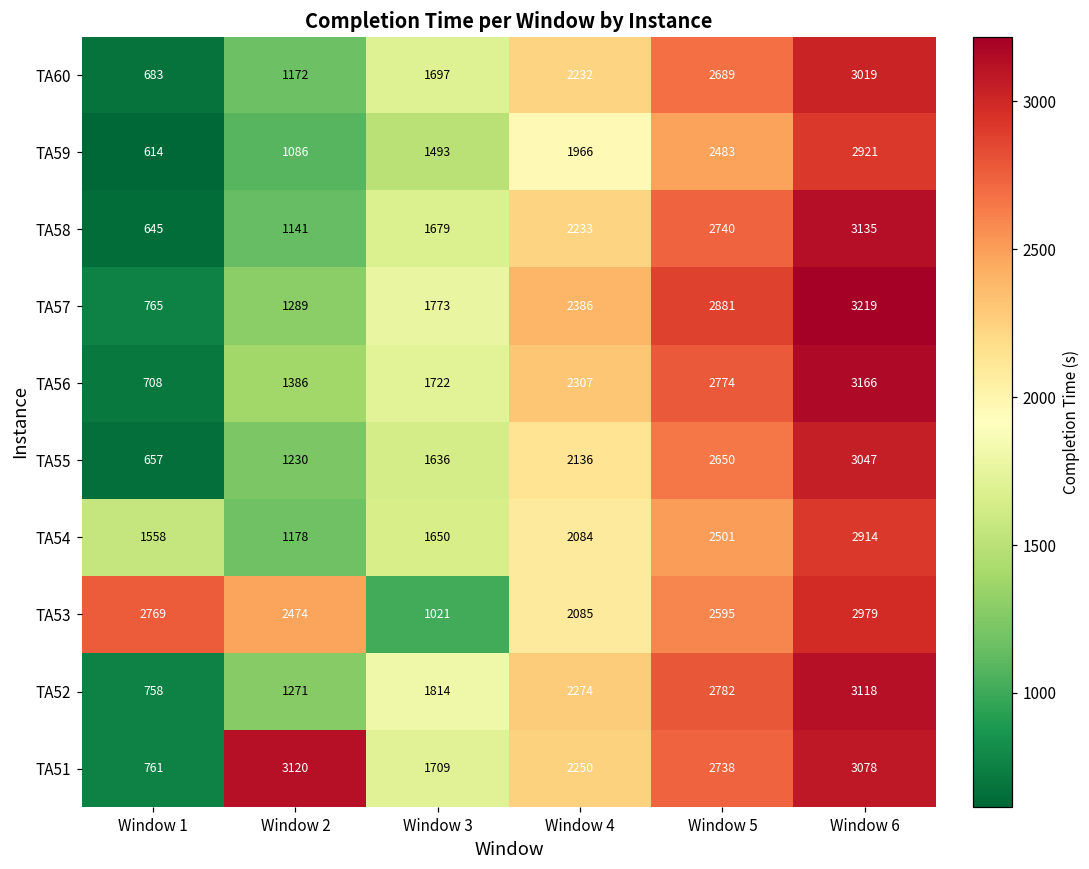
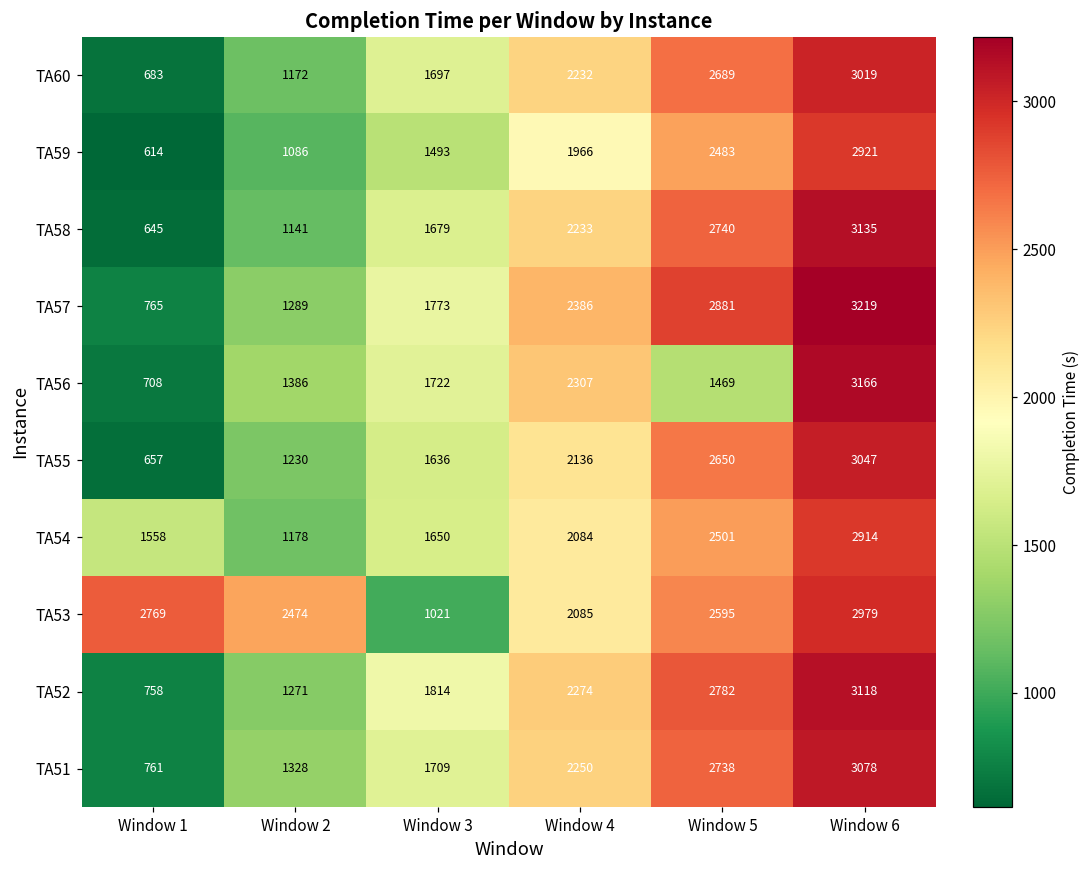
  {
    "TA60": {
      "Window 1": 683,
      "Window 2": 1172,
      "Window 3": 1697,
      "Window 4": 2232,
      "Window 5": 2689,
      "Window 6": 3019
    },
    "TA59": {
      "Window 1": 614,
      "Window 2": 1086,
      "Window 3": 1493,
      "Window 4": 1966,
      "Window 5": 2483,
      "Window 6": 2921
    },
    "TA58": {
      "Window 1": 645,
      "Window 2": 1141,
      "Window 3": 1679,
      "Window 4": 2233,
      "Window 5": 2740,
      "Window 6": 3135
    },
    "TA57": {
      "Window 1": 765,
      "Window 2": 1289,
      "Window 3": 1773,
      "Window 4": 2386,
      "Window 5": 2881,
      "Window 6": 3219
    },
    "TA56": {
      "Window 1": 708,
      "Window 2": 1386,
      "Window 3": 1722,
      "Window 4": 2307,
-     "Window 5": 2774,
+     "Window 5": 1469,
      "Window 6": 3166
    },
    "TA55": {
      "Window 1": 657,
      "Window 2": 1230,
      "Window 3": 1636,
      "Window 4": 2136,
      "Window 5": 2650,
      "Window 6": 3047
    },
    "TA54": {
      "Window 1": 1558,
      "Window 2": 1178,
      "Window 3": 1650,
      "Window 4": 2084,
      "Window 5": 2501,
      "Window 6": 2914
    },
    "TA53": {
      "Window 1": 2769,
      "Window 2": 2474,
      "Window 3": 1021,
      "Window 4": 2085,
      "Window 5": 2595,
      "Window 6": 2979
    },
    "TA52": {
      "Window 1": 758,
      "Window 2": 1271,
      "Window 3": 1814,
      "Window 4": 2274,
      "Window 5": 2782,
      "Window 6": 3118
    },
    "TA51": {
      "Window 1": 761,
-     "Window 2": 3120,
+     "Window 2": 1328,
      "Window 3": 1709,
      "Window 4": 2250,
      "Window 5": 2738,
      "Window 6": 3078
    }
  }
